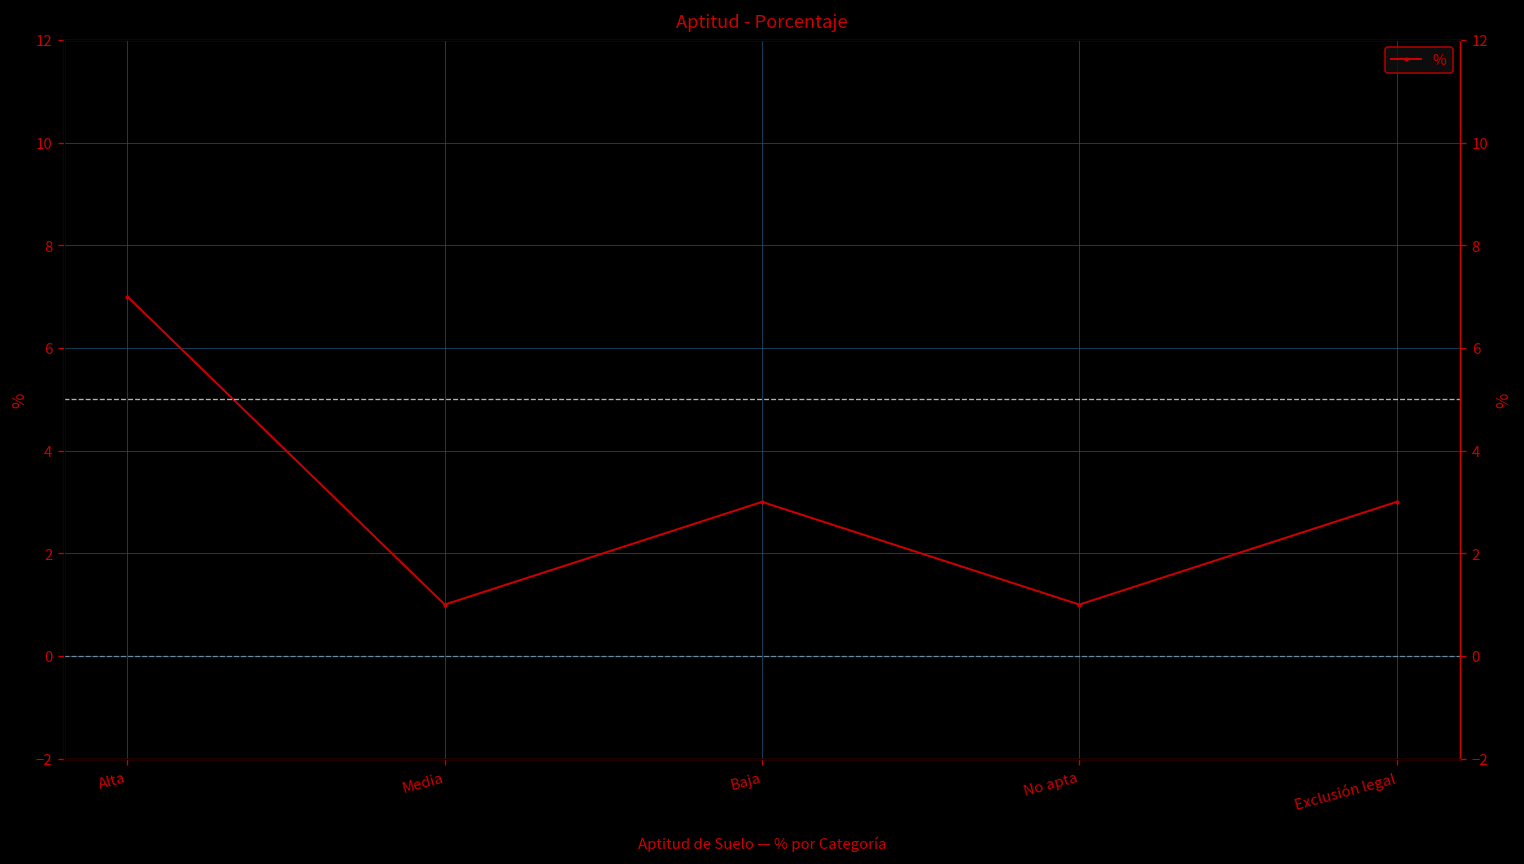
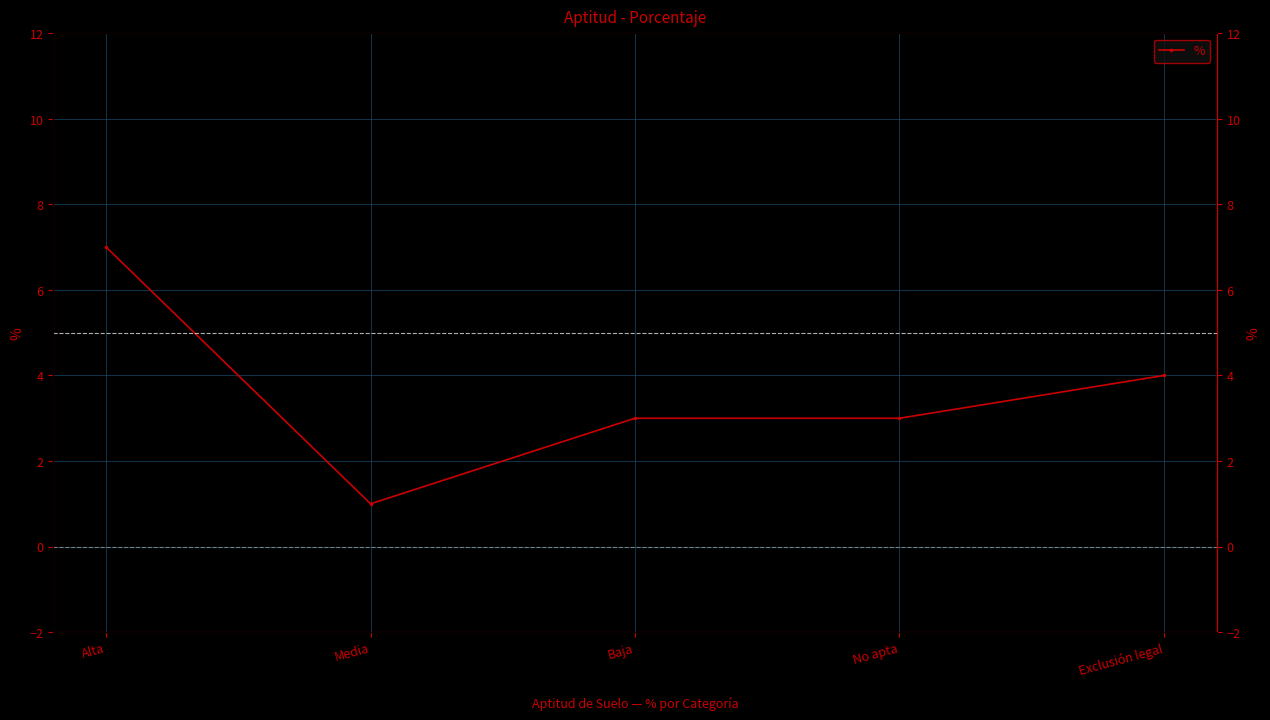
  {
    "Alta": 7,
    "Media": 1,
    "Baja": 3,
-   "No apta": 1,
-   "Exclusión legal": 3
+   "No apta": 3,
+   "Exclusión legal": 4
  }
